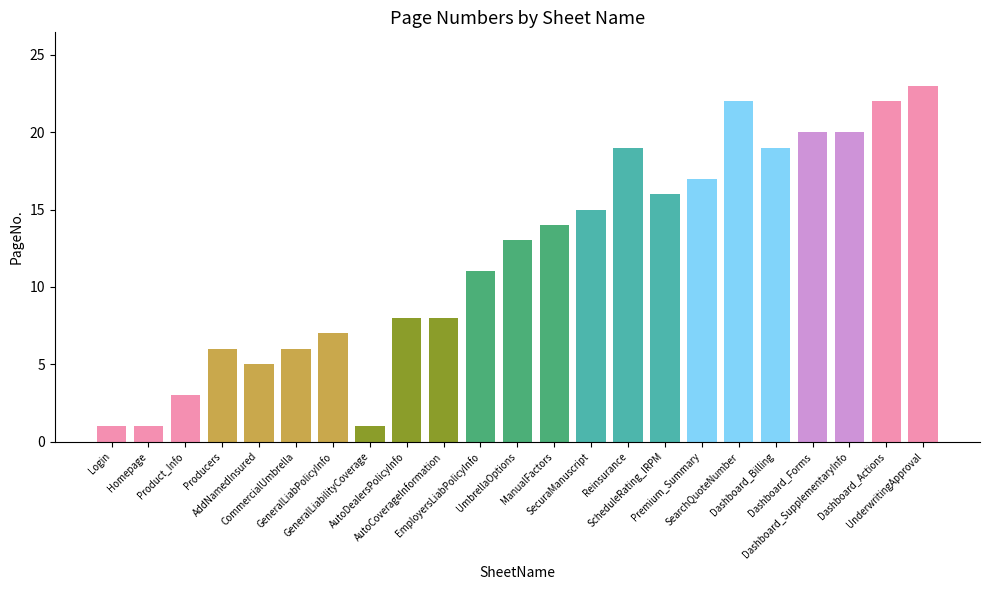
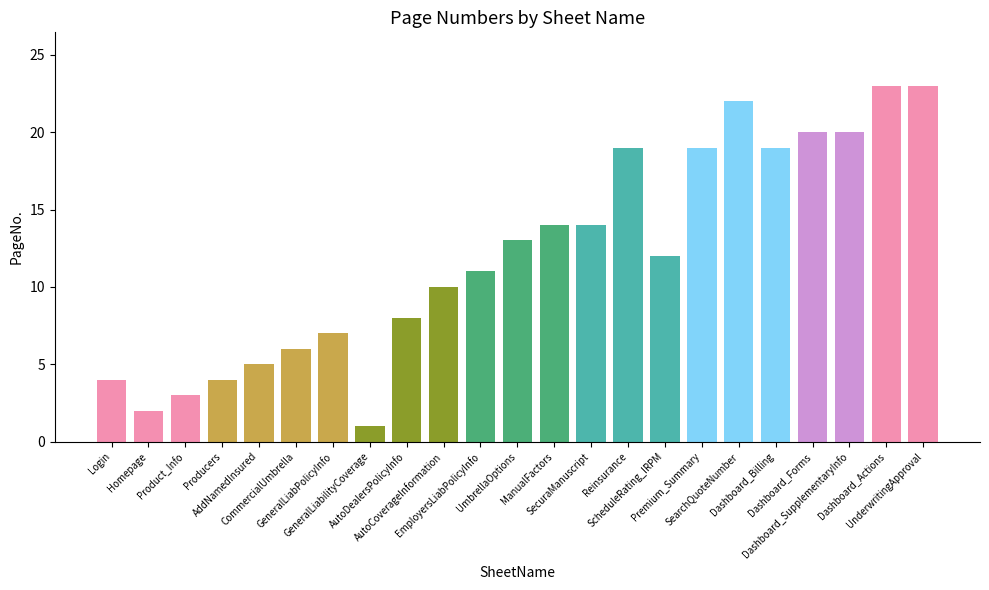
  {
-   "Login": 1,
-   "Homepage": 1,
+   "Login": 4,
+   "Homepage": 2,
    "Product_Info": 3,
-   "Producers": 6,
+   "Producers": 4,
    "AddNamedInsured": 5,
    "CommercialUmbrella": 6,
    "GeneralLiabPolicyInfo": 7,
    "GeneralLiabilityCoverage": 1,
    "AutoDealersPolicyInfo": 8,
-   "AutoCoverageInformation": 8,
+   "AutoCoverageInformation": 10,
    "EmployersLiabPolicyInfo": 11,
    "UmbrellaOptions": 13,
    "ManualFactors": 14,
-   "SecuraManuscript": 15,
+   "SecuraManuscript": 14,
    "Reinsurance": 19,
-   "ScheduleRating_IRPM": 16,
-   "Premium_Summary": 17,
+   "ScheduleRating_IRPM": 12,
+   "Premium_Summary": 19,
    "SearchQuoteNumber": 22,
    "Dashboard_Billing": 19,
    "Dashboard_Forms": 20,
    "Dashboard_SupplementaryInfo": 20,
-   "Dashboard_Actions": 22,
+   "Dashboard_Actions": 23,
    "UnderwritingApproval": 23
  }
